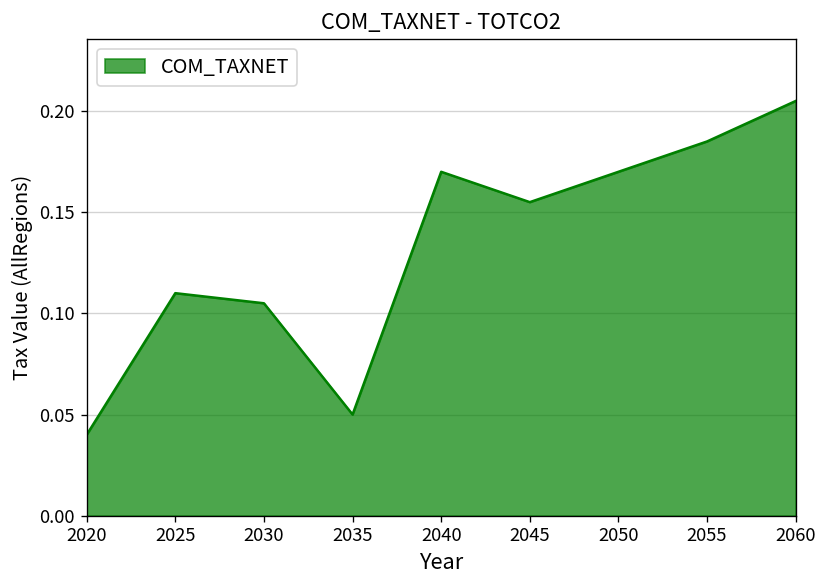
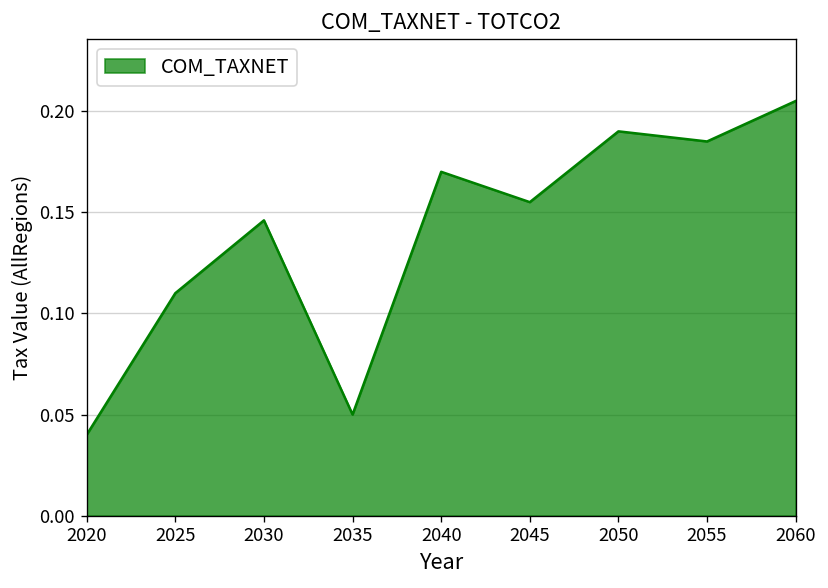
  {
    "2020": 0.040,
    "2025": 0.110,
-   "2030": 0.105,
+   "2030": 0.146,
    "2035": 0.050,
    "2040": 0.170,
    "2045": 0.155,
-   "2050": 0.17,
+   "2050": 0.19,
    "2055": 0.185,
    "2060": 0.205
  }
